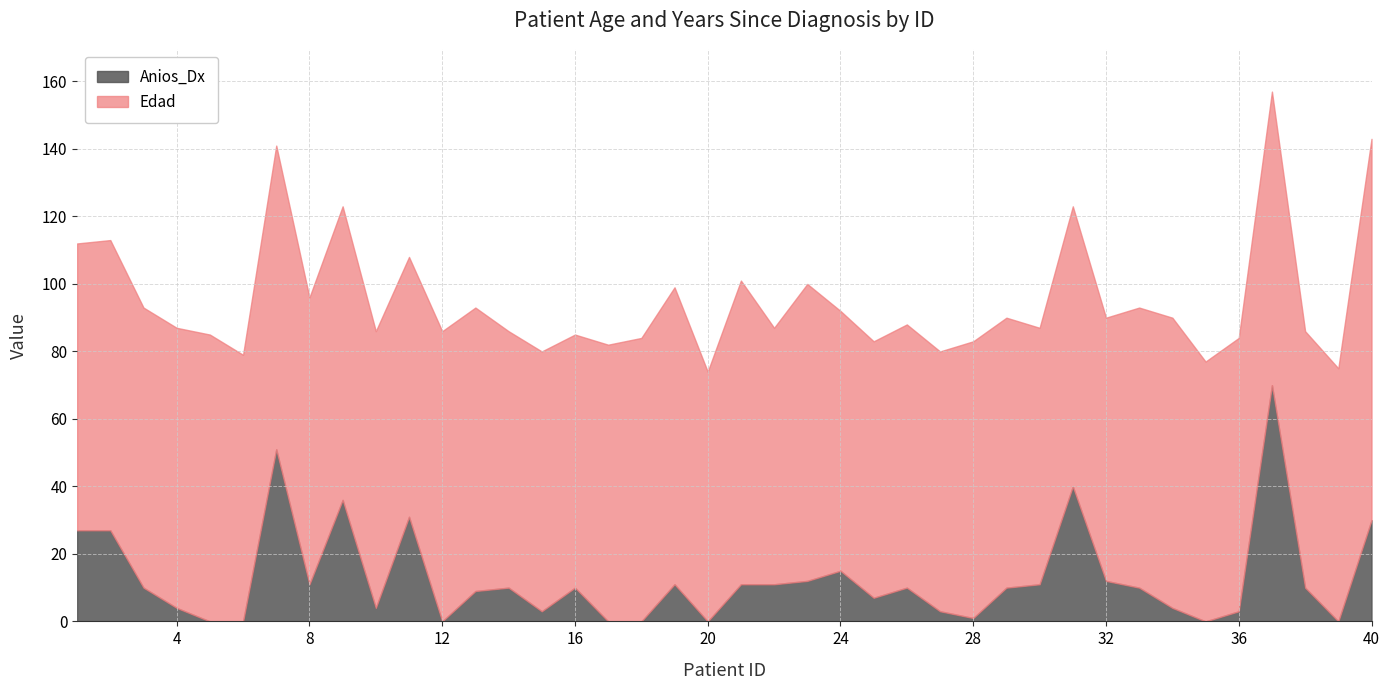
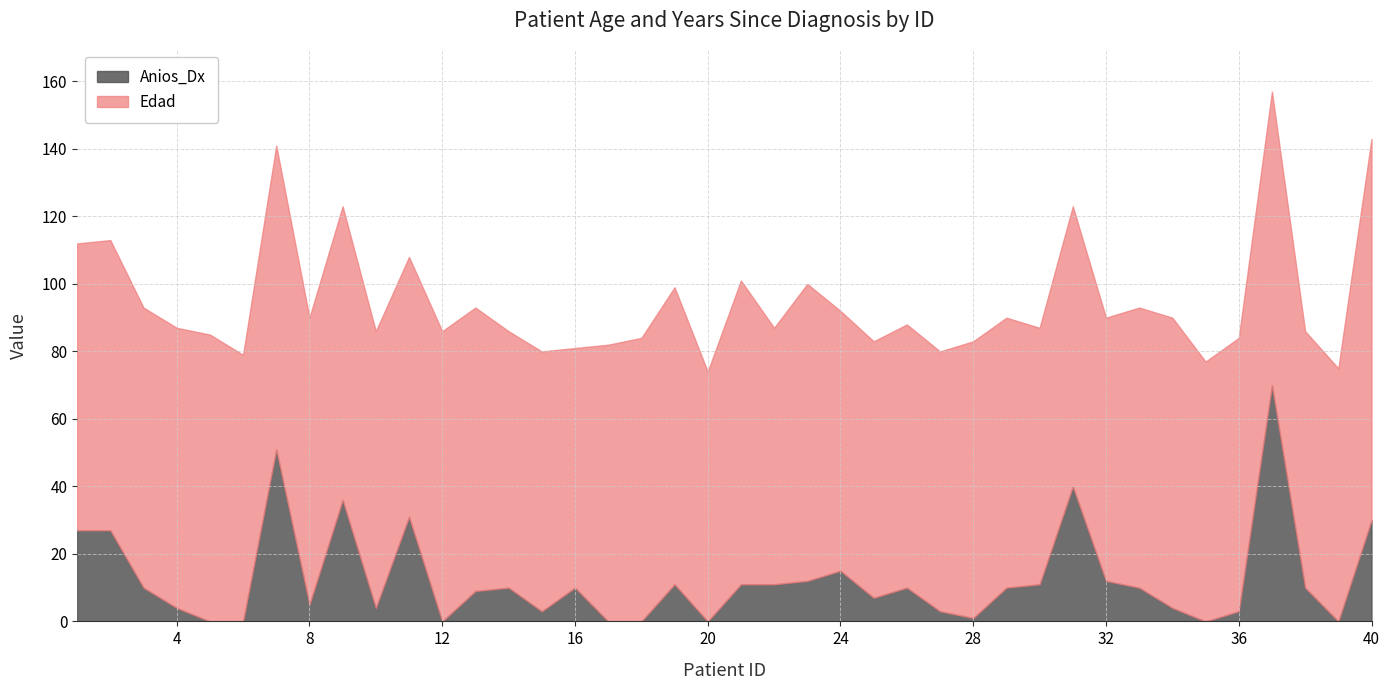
  {
    "Anios_Dx": {
      "4": 4,
-     "8": 11,
+     "8": 5,
      "12": 0,
      "16": 10,
      "20": 0,
      "24": 15,
      "28": 1,
      "32": 12,
      "36": 3,
      "40": 30
    },
    "Edad": {
      "4": 83,
      "8": 85,
      "12": 86,
-     "16": 75,
+     "16": 71,
      "20": 74,
      "24": 77,
      "28": 82,
      "32": 78,
      "36": 81,
      "40": 113
    }
  }
